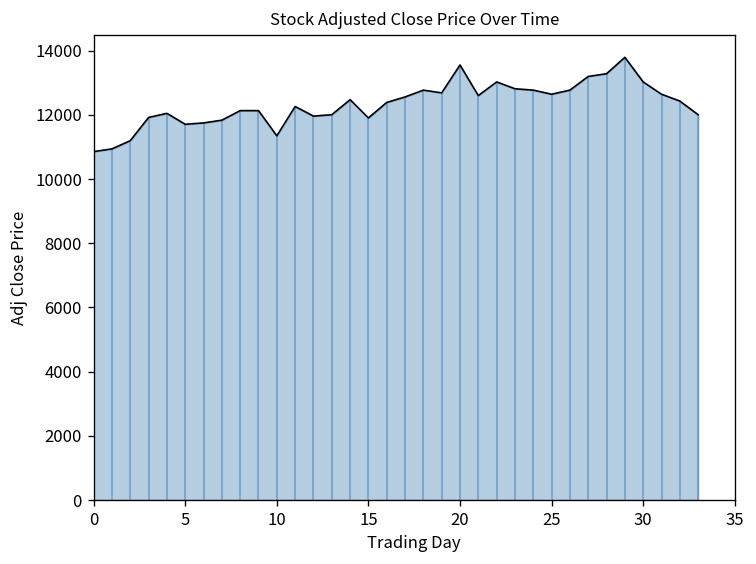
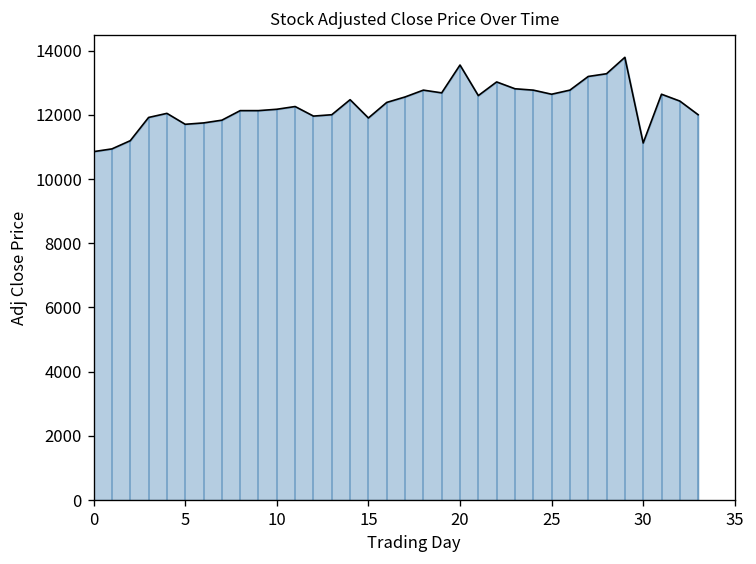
  {
    "0": 10900,
    "5": 11700,
-   "10": 11300,
+   "10": 12200,
    "15": 11900,
    "20": 13600,
    "25": 12600,
-   "30": 13000
+   "30": 11100
  }
